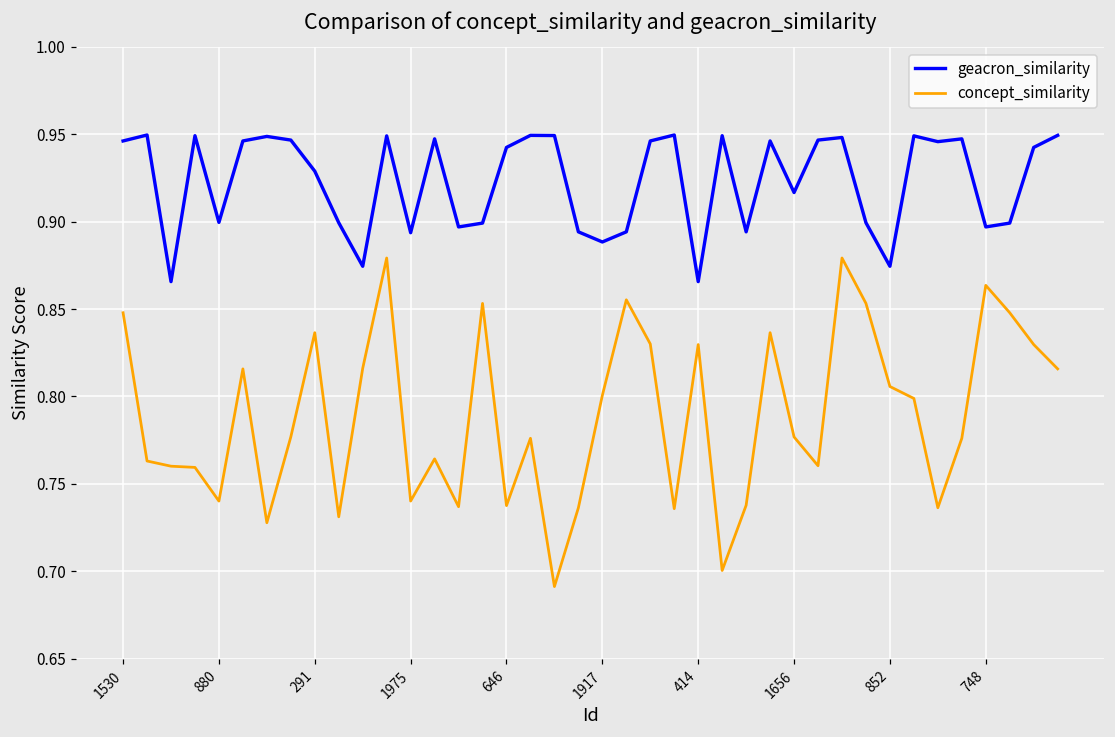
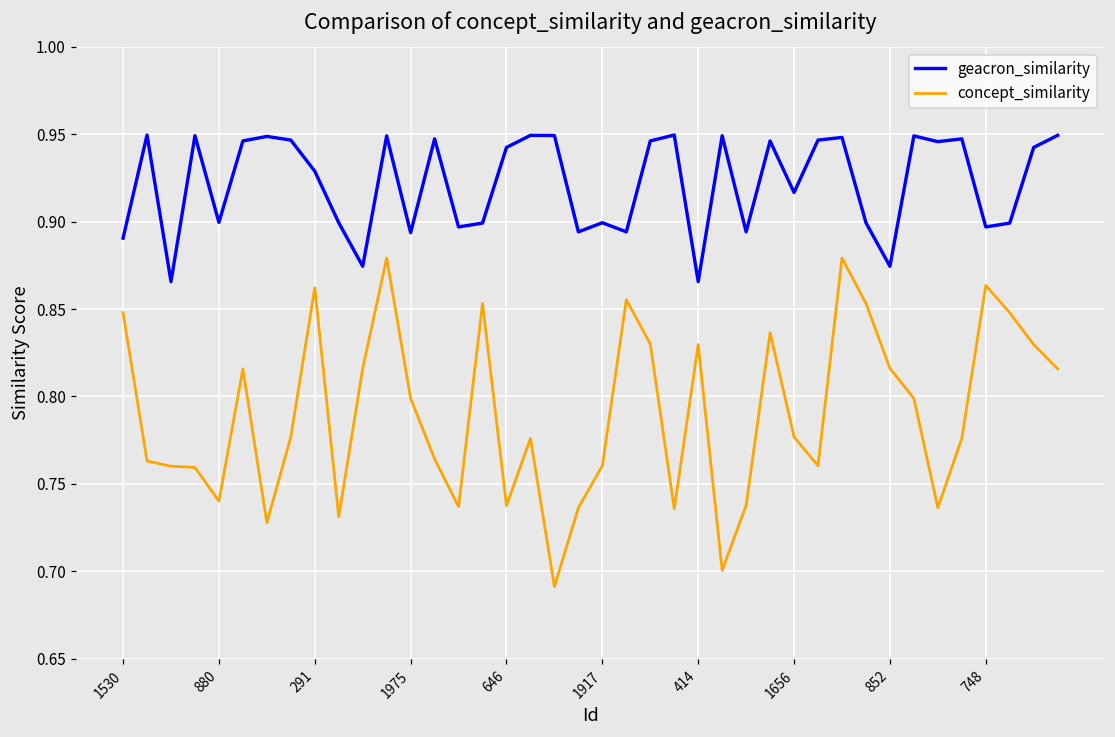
  {
    "geacron_similarity": {
-     "1530": 0.946,
+     "1530": 0.891,
      "880": 0.900,
      "291": 0.929,
      "1975": 0.894,
      "646": 0.943,
-     "1917": 0.888,
+     "1917": 0.899,
      "414": 0.866,
      "1656": 0.917,
      "852": 0.875,
      "748": 0.897
    },
    "concept_similarity": {
      "1530": 0.848,
      "880": 0.740,
-     "291": 0.836,
-     "1975": 0.740,
+     "291": 0.862,
+     "1975": 0.799,
      "646": 0.738,
-     "1917": 0.801,
+     "1917": 0.760,
      "414": 0.830,
      "1656": 0.777,
-     "852": 0.806,
+     "852": 0.816,
      "748": 0.864
    }
  }
